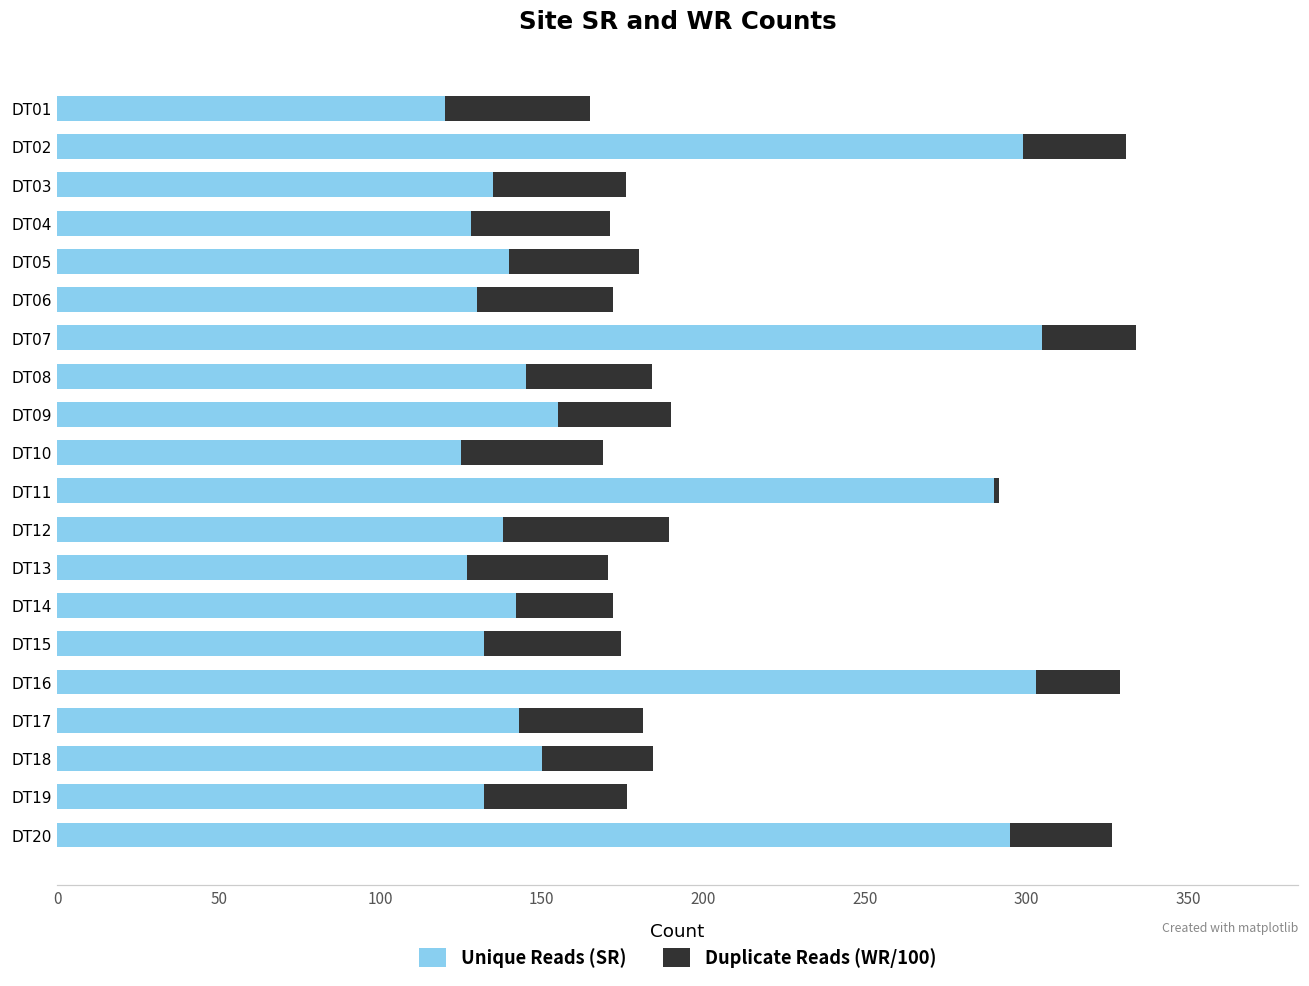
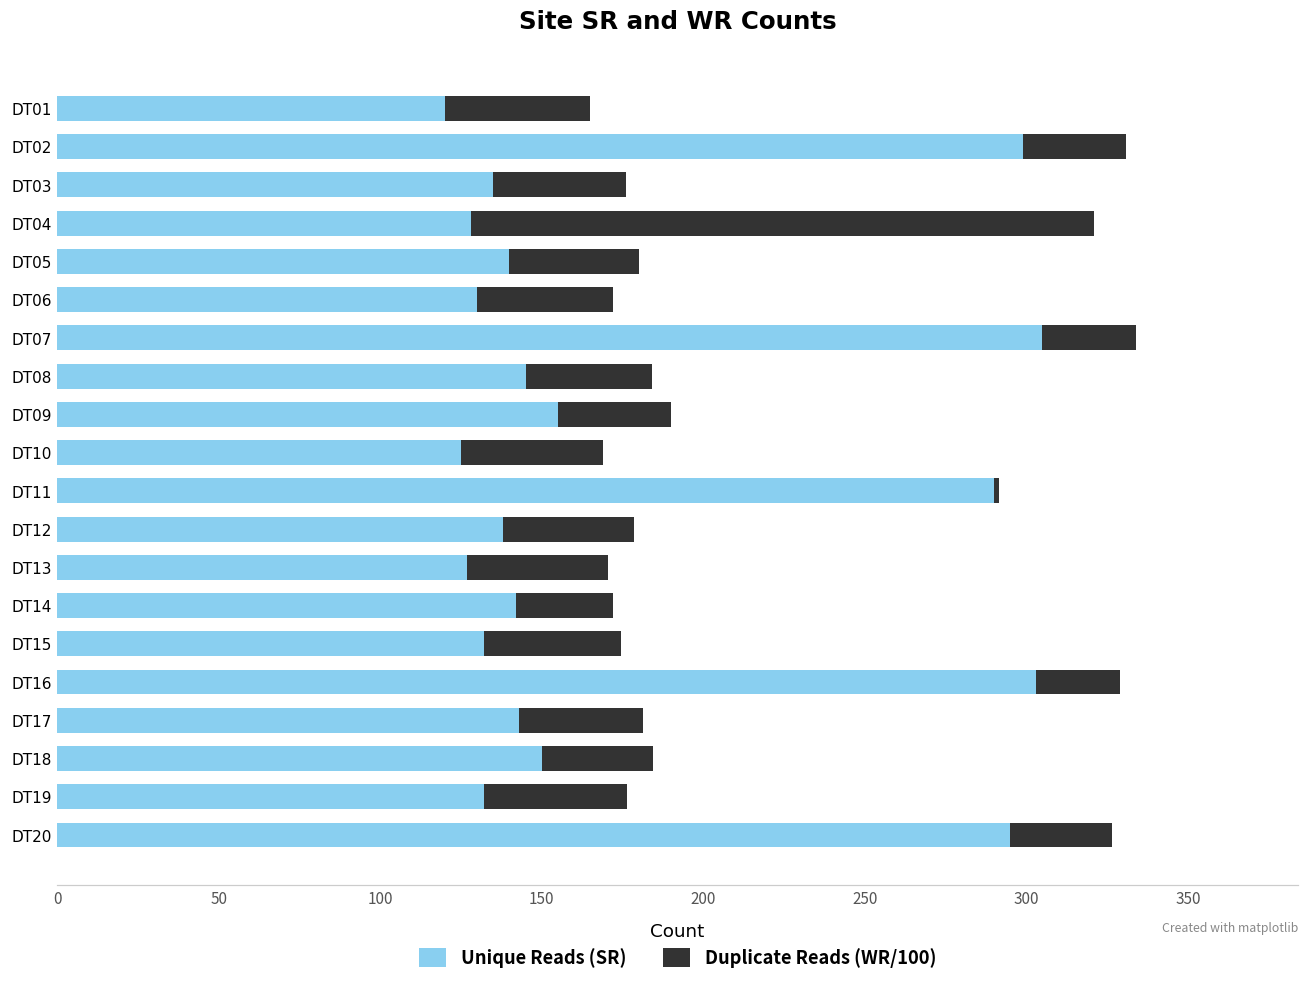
  {
    "Unique Reads (SR)": {
      "DT01": 120,
      "DT02": 299,
      "DT03": 135,
      "DT04": 128,
      "DT05": 140,
      "DT06": 130,
      "DT07": 305,
      "DT08": 145,
      "DT09": 155,
      "DT10": 125,
      "DT11": 290,
      "DT12": 138,
      "DT13": 127,
      "DT14": 142,
      "DT15": 132,
      "DT16": 303,
      "DT17": 143,
      "DT18": 150,
      "DT19": 132,
      "DT20": 295
    },
    "Duplicate Reads (WR/100)": {
      "DT01": 45,
      "DT02": 32,
      "DT03": 41,
-     "DT04": 43,
+     "DT04": 193,
      "DT05": 40,
      "DT06": 42,
      "DT07": 29,
      "DT08": 39,
      "DT09": 35,
      "DT10": 44,
      "DT11": 2,
-     "DT12": 51,
+     "DT12": 41,
      "DT13": 44,
      "DT14": 30,
      "DT15": 43,
      "DT16": 26,
      "DT17": 39,
      "DT18": 35,
      "DT19": 45,
      "DT20": 32
    }
  }
